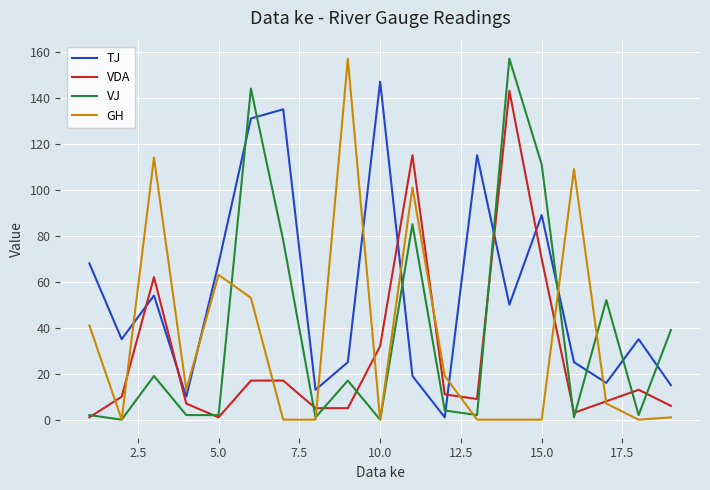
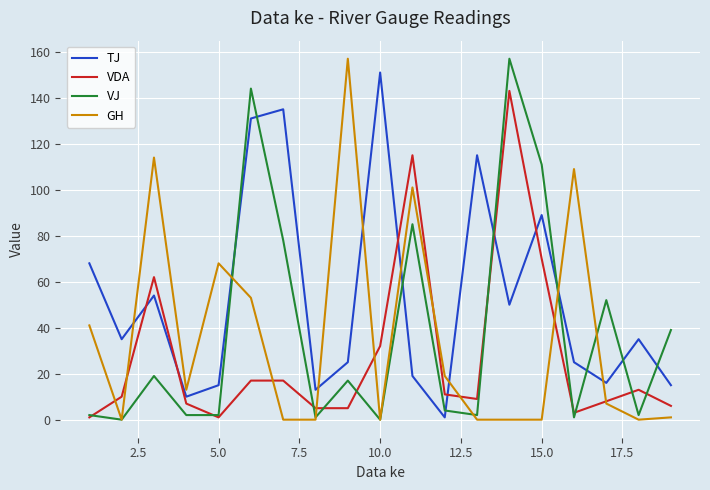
  {
    "TJ": {
-     "5.0": 68,
-     "10.0": 147,
+     "5.0": 15,
+     "10.0": 151,
      "15.0": 89
    },
    "VDA": {
      "10.0": 32,
      "15.0": 70
    },
    "VJ": {
      "15.0": 111
    },
    "GH": {
-     "5.0": 63,
+     "5.0": 68,
      "15.0": 0
    }
  }
